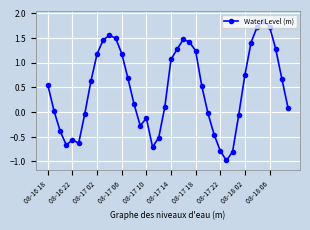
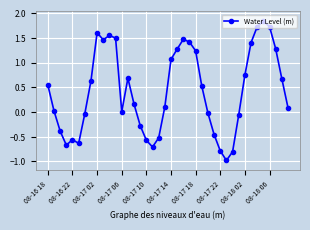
  {
    "08-16 18": 0.5,
    "08-16 22": -0.6,
-   "08-17 02": 1.2,
-   "08-17 06": 1.2,
-   "08-17 10": -0.1,
+   "08-17 02": 1.6,
+   "08-17 06": 0.0,
+   "08-17 10": -0.6,
    "08-17 14": 1.1,
    "08-17 18": 1.2,
    "08-17 22": -0.8,
    "08-18 02": 0.7
  }
